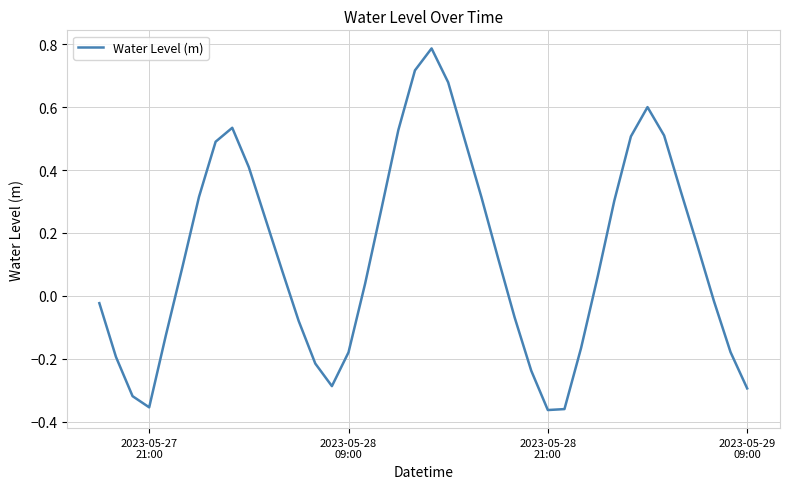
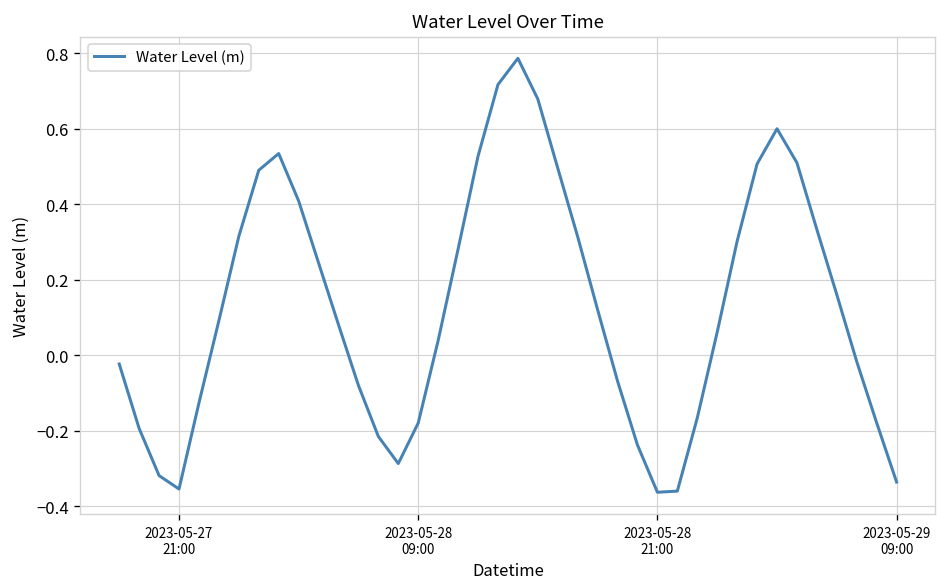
  {
    "2023-05-27 21:00": -0.35,
    "2023-05-28 09:00": -0.18,
    "2023-05-28 21:00": -0.36,
-   "2023-05-29 09:00": -0.29
+   "2023-05-29 09:00": -0.34
  }
